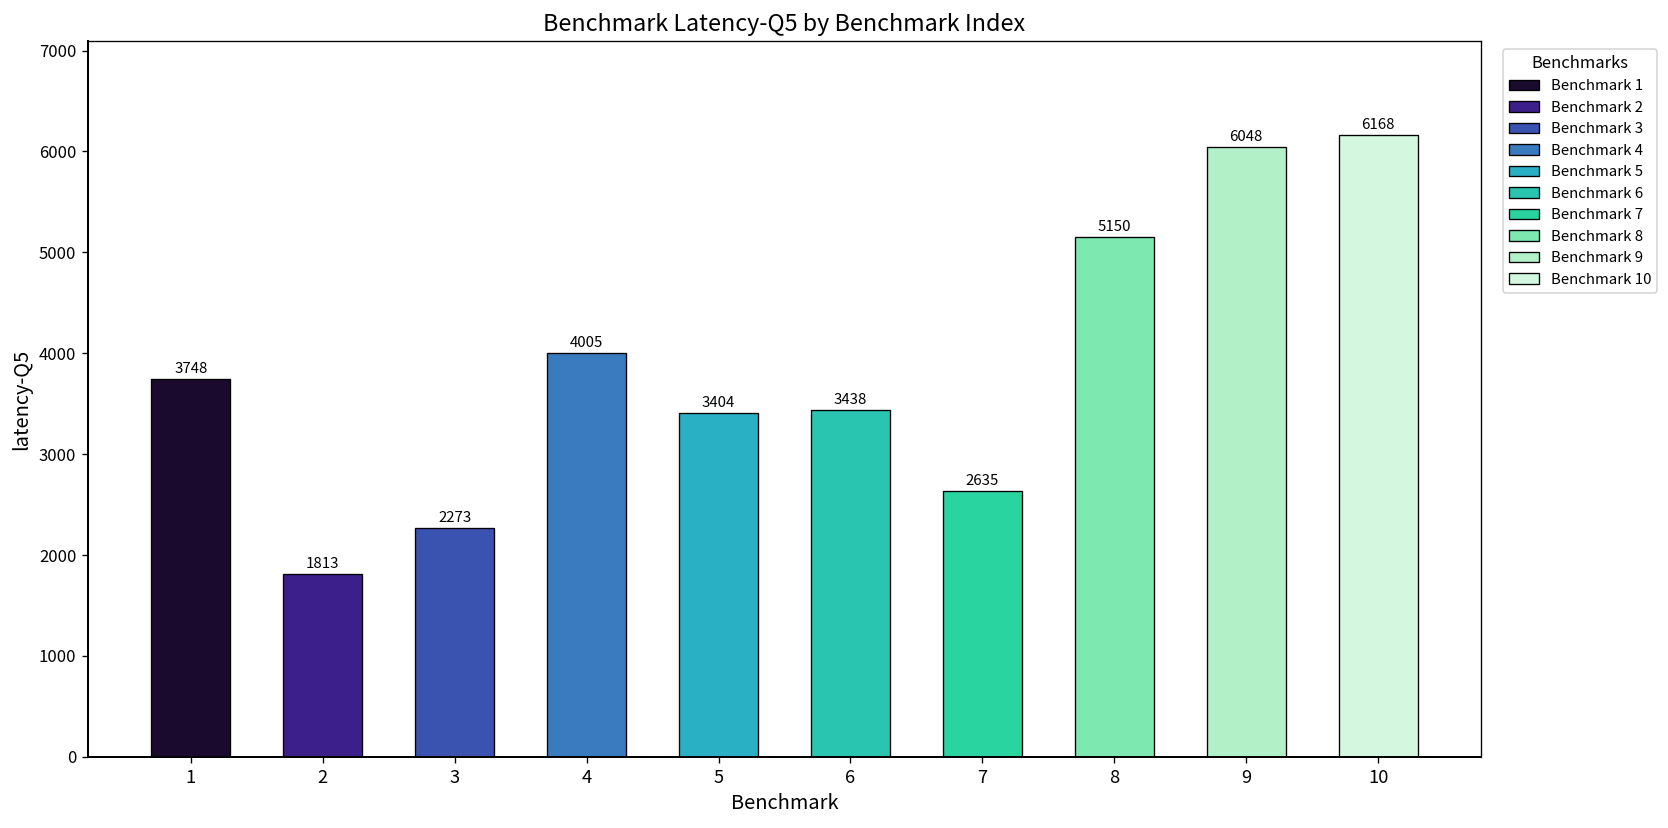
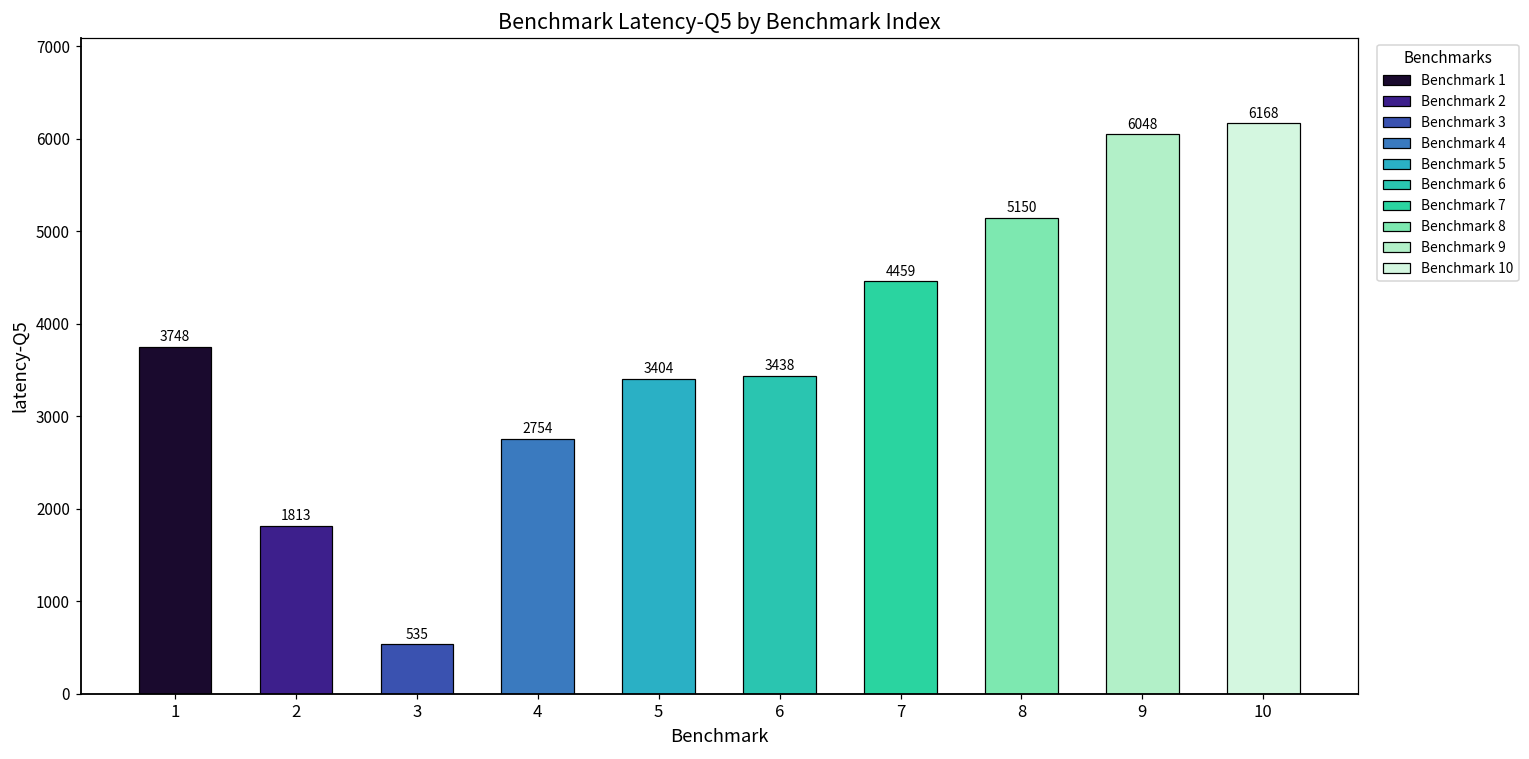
  {
    "1": 3748,
    "2": 1813,
-   "3": 2273,
-   "4": 4005,
+   "3": 535,
+   "4": 2754,
    "5": 3404,
    "6": 3438,
-   "7": 2635,
+   "7": 4459,
    "8": 5150,
    "9": 6048,
    "10": 6168
  }
